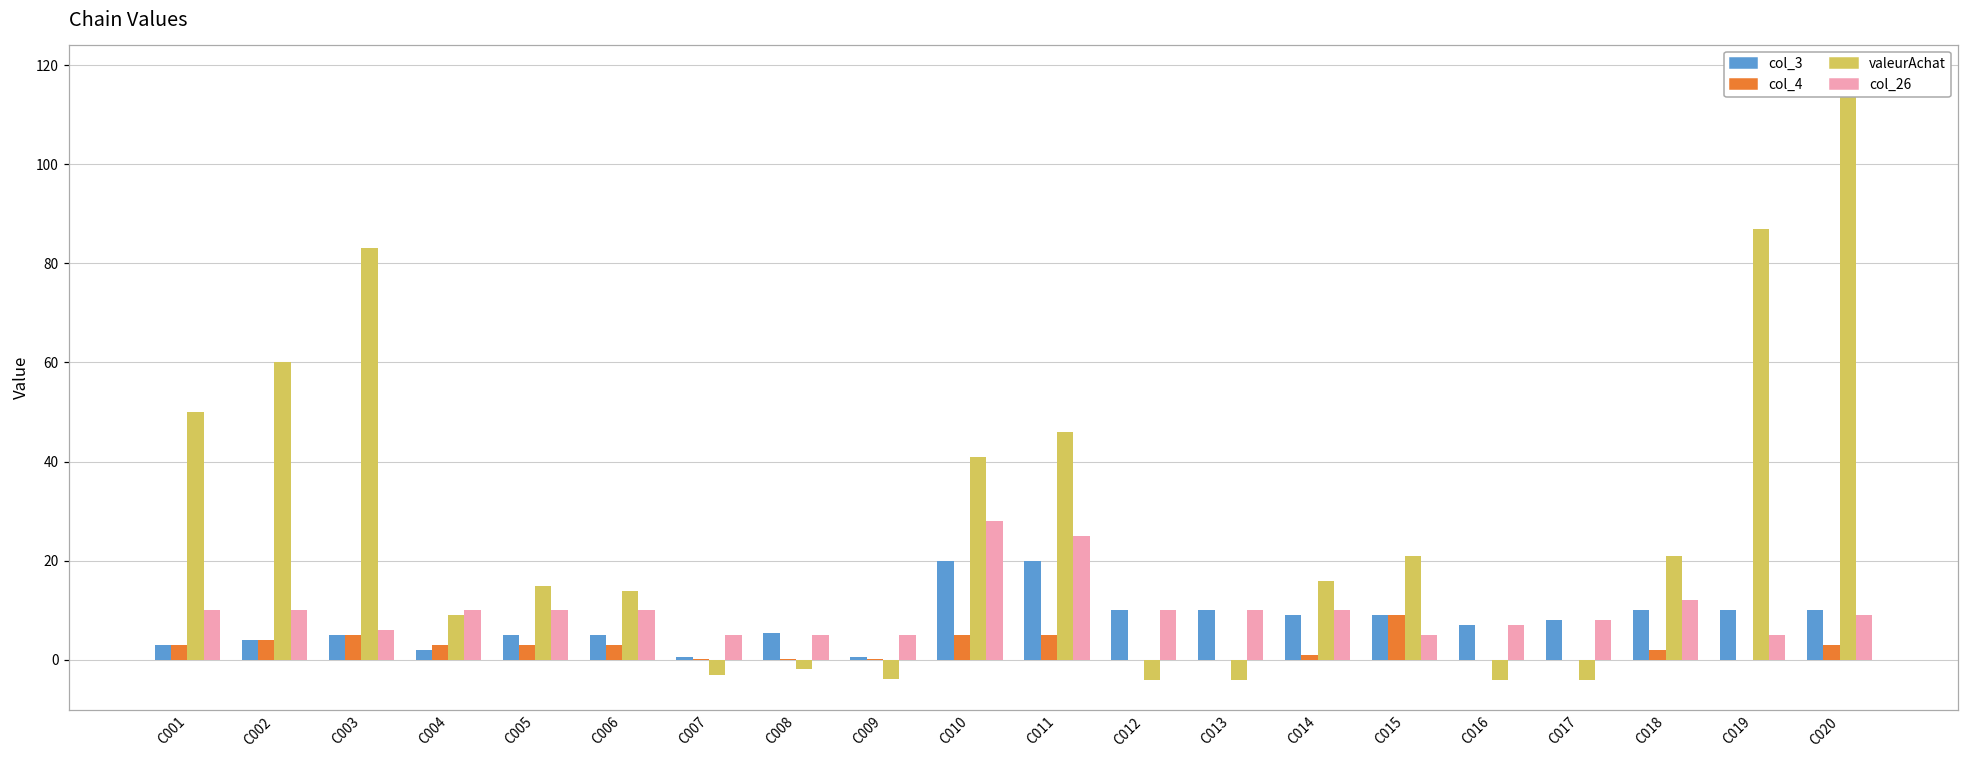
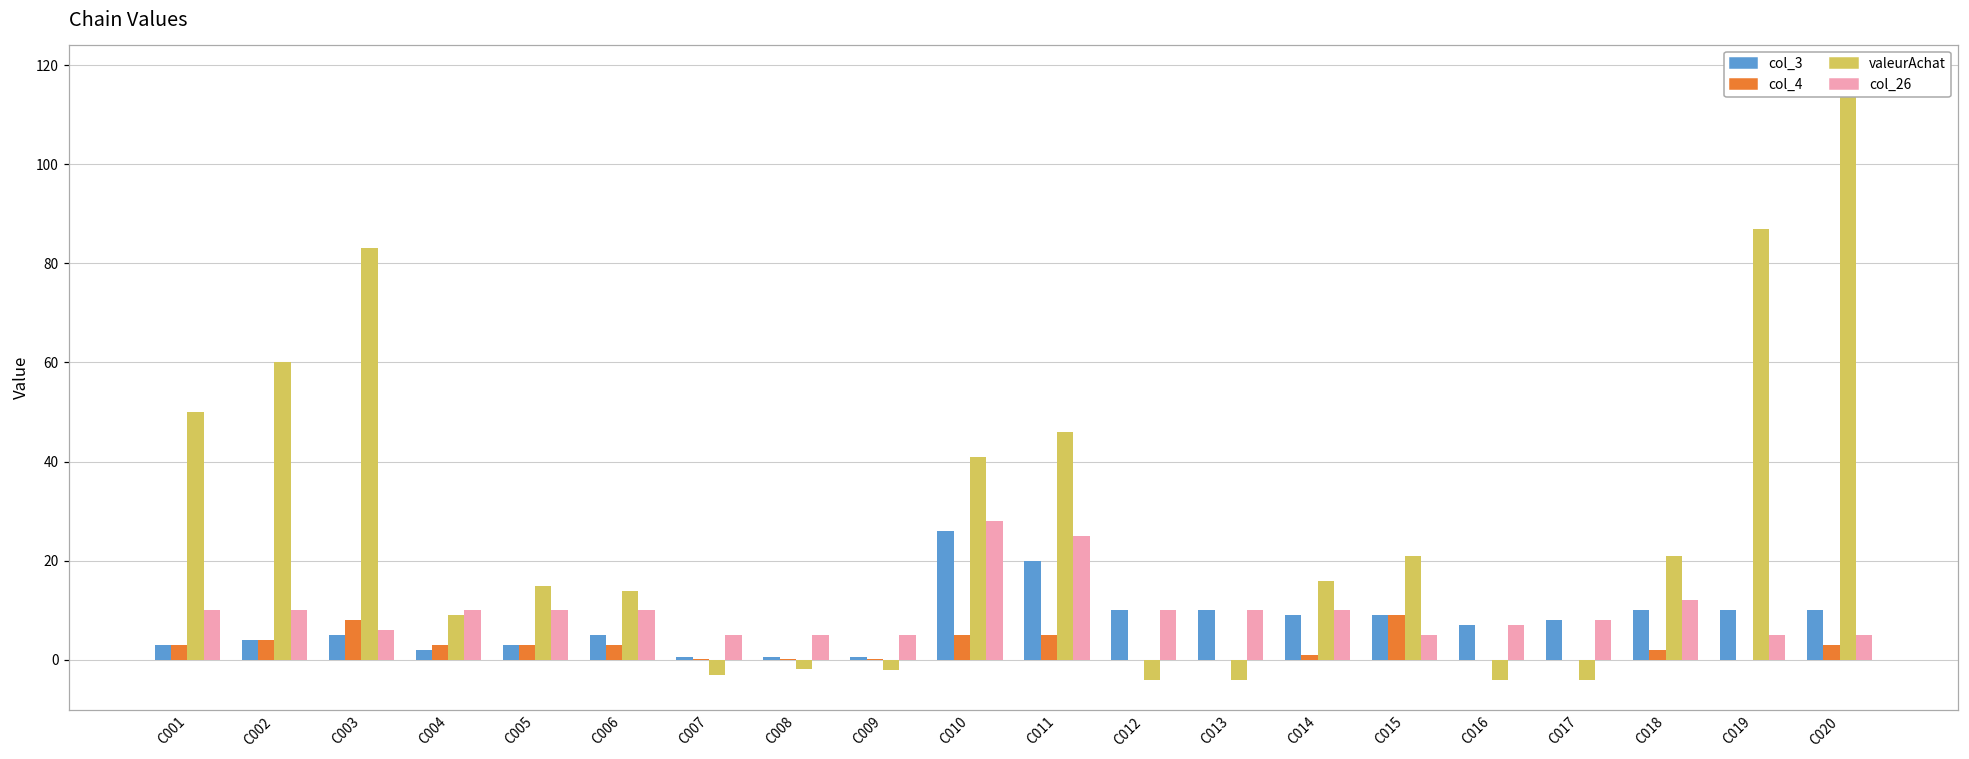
  {
    "col_3": {
      "C001": 3,
      "C002": 4,
      "C003": 5,
      "C004": 2,
-     "C005": 5,
+     "C005": 3,
      "C006": 5,
-     "C008": 6,
-     "C010": 20,
+     "C008": 1,
+     "C010": 26,
      "C011": 20,
      "C012": 10,
      "C013": 10,
      "C014": 9,
      "C015": 9,
      "C016": 7,
      "C017": 8,
      "C018": 10,
      "C019": 10,
      "C020": 10
    },
    "col_4": {
      "C001": 3,
      "C002": 4,
-     "C003": 5,
+     "C003": 8,
      "C004": 3,
      "C005": 3,
      "C006": 3,
      "C010": 5,
      "C011": 5,
      "C012": 0,
      "C013": 0,
      "C014": 1,
      "C015": 9,
      "C016": 0,
      "C017": 0,
      "C018": 2,
      "C019": 0,
      "C020": 3
    },
    "valeurAchat": {
      "C001": 50,
      "C002": 60,
      "C003": 83,
      "C004": 9,
      "C005": 15,
      "C006": 14,
      "C007": -3,
      "C008": -2,
-     "C009": -4,
+     "C009": -2,
      "C010": 41,
      "C011": 46,
      "C012": -4,
      "C013": -4,
      "C014": 16,
      "C015": 21,
      "C016": -4,
      "C017": -4,
      "C018": 21,
      "C019": 87
    },
    "col_26": {
      "C001": 10,
      "C002": 10,
      "C003": 6,
      "C004": 10,
      "C005": 10,
      "C006": 10,
      "C007": 5,
      "C008": 5,
      "C009": 5,
      "C010": 28,
      "C011": 25,
      "C012": 10,
      "C013": 10,
      "C014": 10,
      "C015": 5,
      "C016": 7,
      "C017": 8,
      "C018": 12,
      "C019": 5,
-     "C020": 9
+     "C020": 5
    }
  }
